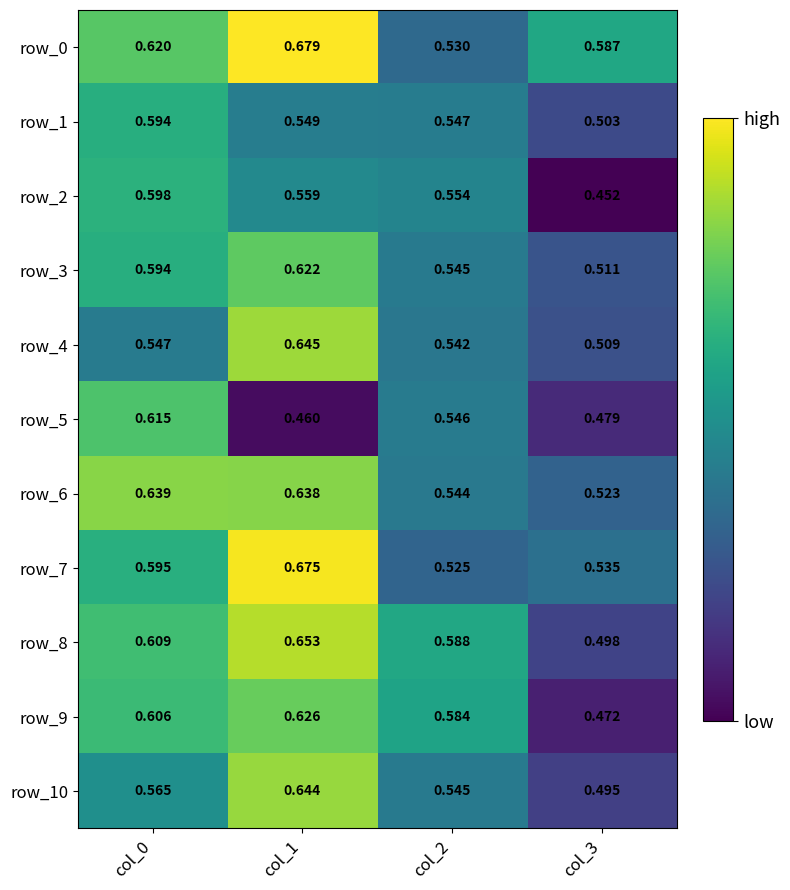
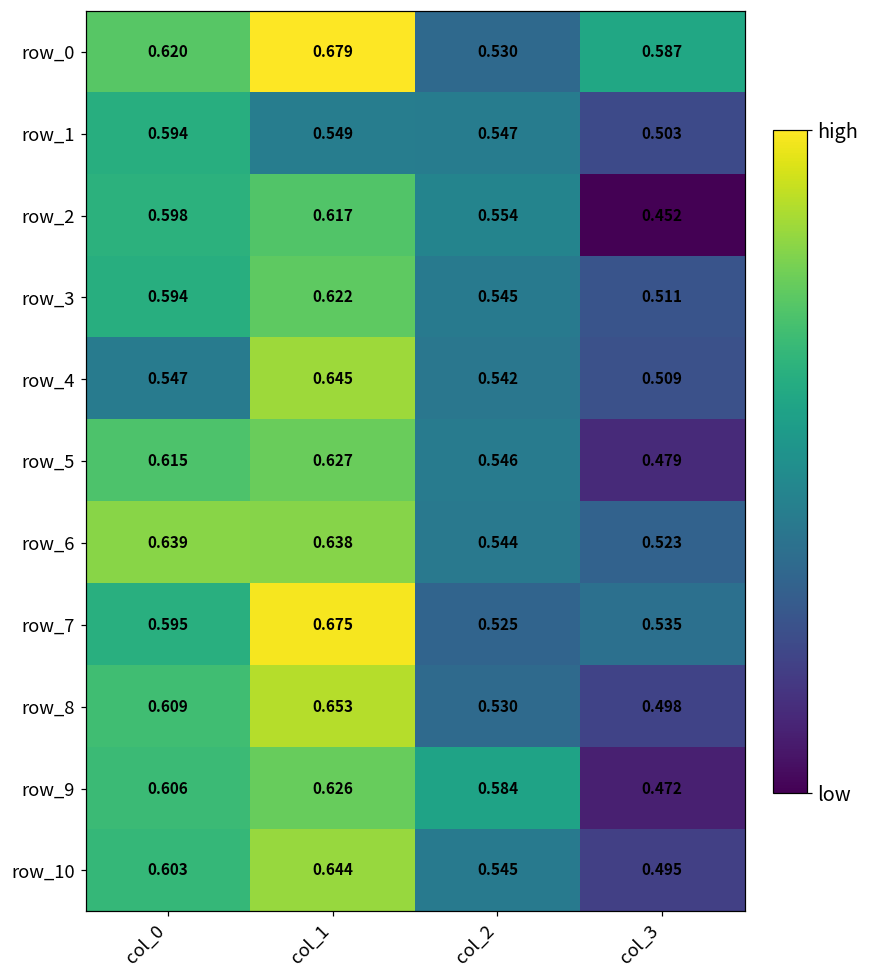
  {
    "row_0": {
      "col_0": 0.620,
      "col_1": 0.679,
      "col_2": 0.530,
      "col_3": 0.587
    },
    "row_1": {
      "col_0": 0.594,
      "col_1": 0.549,
      "col_2": 0.547,
      "col_3": 0.503
    },
    "row_2": {
      "col_0": 0.598,
-     "col_1": 0.559,
+     "col_1": 0.617,
      "col_2": 0.554,
      "col_3": 0.452
    },
    "row_3": {
      "col_0": 0.594,
      "col_1": 0.622,
      "col_2": 0.545,
      "col_3": 0.511
    },
    "row_4": {
      "col_0": 0.547,
      "col_1": 0.645,
      "col_2": 0.542,
      "col_3": 0.509
    },
    "row_5": {
      "col_0": 0.615,
-     "col_1": 0.460,
+     "col_1": 0.627,
      "col_2": 0.546,
      "col_3": 0.479
    },
    "row_6": {
      "col_0": 0.639,
      "col_1": 0.638,
      "col_2": 0.544,
      "col_3": 0.523
    },
    "row_7": {
      "col_0": 0.595,
      "col_1": 0.675,
      "col_2": 0.525,
      "col_3": 0.535
    },
    "row_8": {
      "col_0": 0.609,
      "col_1": 0.653,
-     "col_2": 0.588,
+     "col_2": 0.530,
      "col_3": 0.498
    },
    "row_9": {
      "col_0": 0.606,
      "col_1": 0.626,
      "col_2": 0.584,
      "col_3": 0.472
    },
    "row_10": {
-     "col_0": 0.565,
+     "col_0": 0.603,
      "col_1": 0.644,
      "col_2": 0.545,
      "col_3": 0.495
    }
  }
